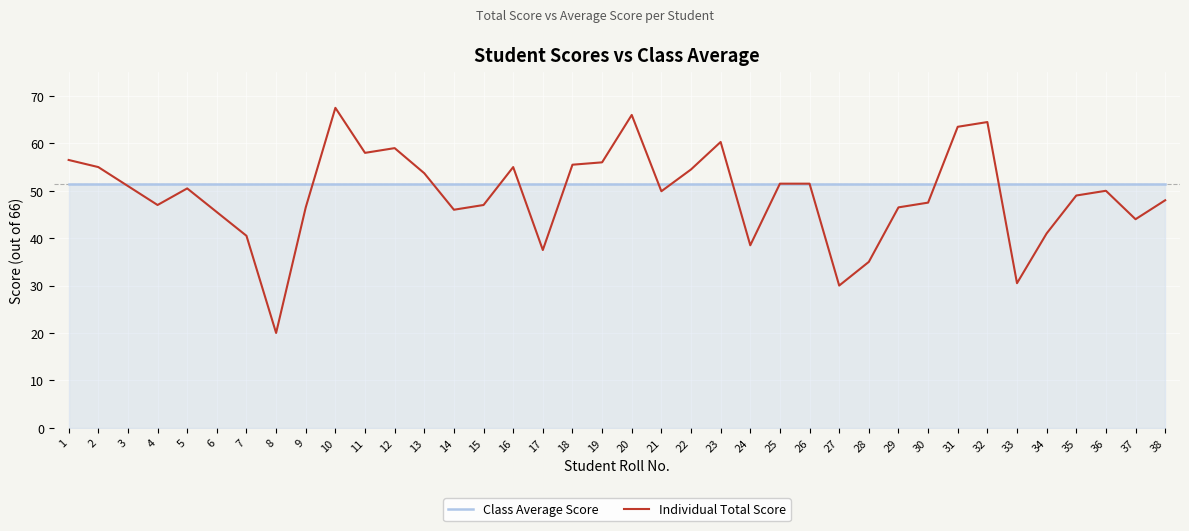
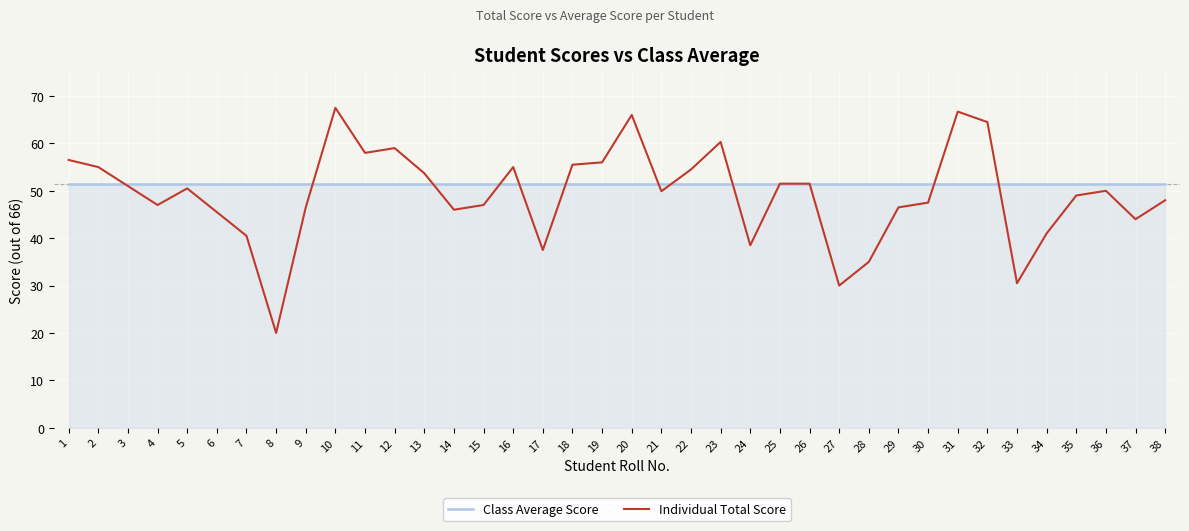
  {
    "Class Average Score": {
      "1": 52,
      "2": 52,
      "4": 52,
      "5": 52,
      "6": 52,
      "7": 52,
      "8": 52,
      "9": 52,
      "10": 52,
      "11": 52,
      "12": 52,
      "13": 52,
      "14": 52,
      "15": 52,
      "16": 52,
      "17": 52,
      "18": 52,
      "19": 52,
      "20": 52,
      "21": 52,
      "22": 52,
      "23": 52,
      "24": 52,
      "27": 52,
      "28": 52,
      "29": 52,
      "30": 52,
      "31": 52,
      "32": 52,
      "33": 52,
      "34": 52,
      "35": 52,
      "36": 52,
      "37": 52,
      "38": 52
    },
    "Individual Total Score": {
      "1": 57,
      "2": 55,
      "4": 47,
      "5": 51,
      "6": 46,
      "7": 41,
      "8": 20,
      "9": 47,
      "10": 68,
      "11": 58,
      "12": 59,
      "13": 54,
      "14": 46,
      "15": 47,
      "16": 55,
      "17": 38,
      "18": 56,
      "19": 56,
      "20": 66,
      "21": 50,
      "22": 55,
      "23": 60,
      "24": 39,
      "27": 30,
      "28": 35,
      "29": 47,
      "30": 48,
-     "31": 64,
+     "31": 67,
      "32": 65,
      "33": 31,
      "34": 41,
      "35": 49,
      "36": 50,
      "37": 44,
      "38": 48
    }
  }
